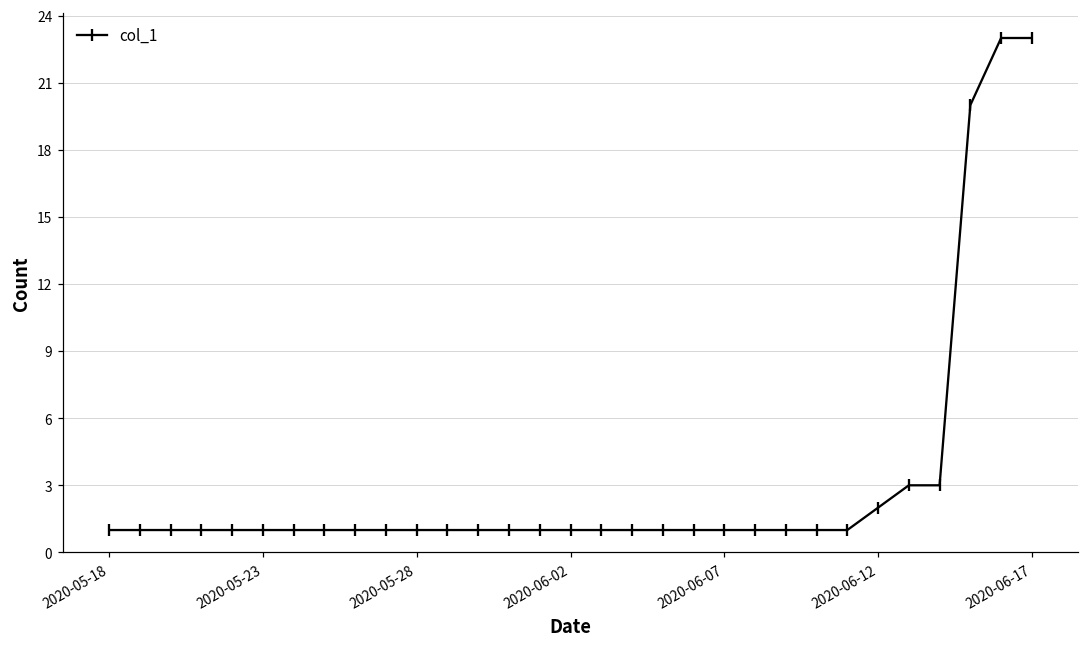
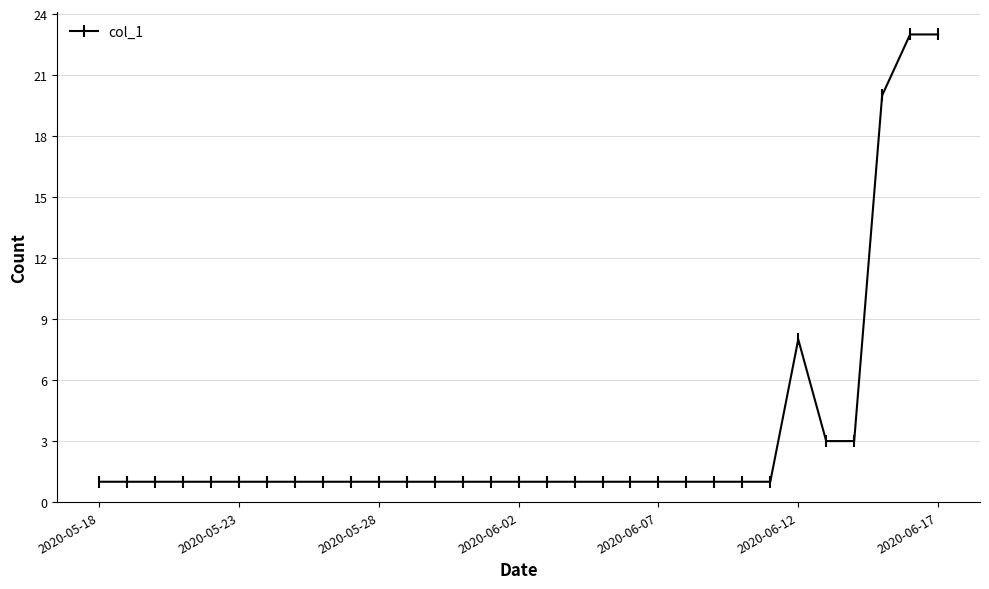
  {
    "2020-05-18": 1,
    "2020-05-23": 1,
    "2020-05-28": 1,
    "2020-06-02": 1,
    "2020-06-07": 1,
-   "2020-06-12": 2,
+   "2020-06-12": 8,
    "2020-06-17": 23
  }
